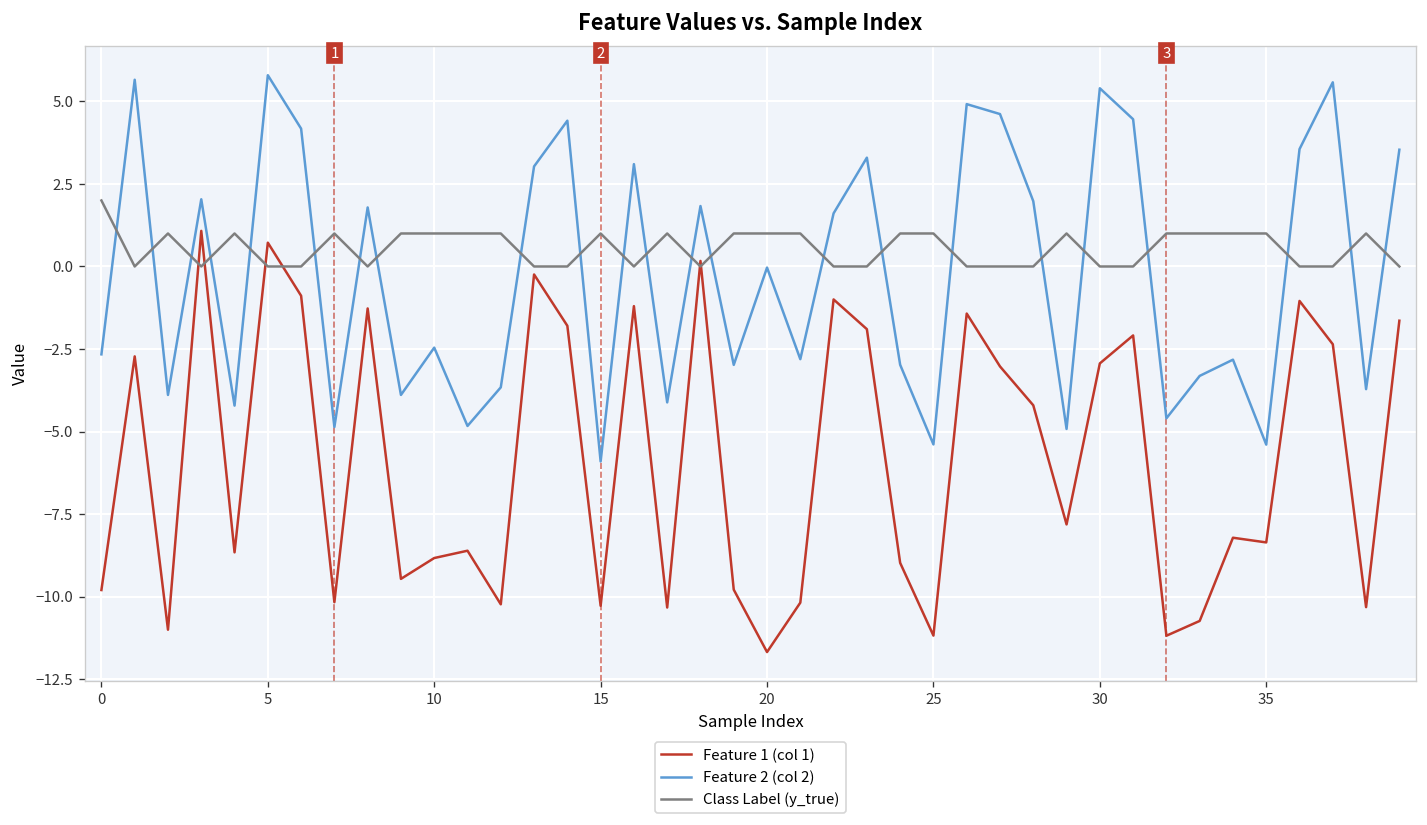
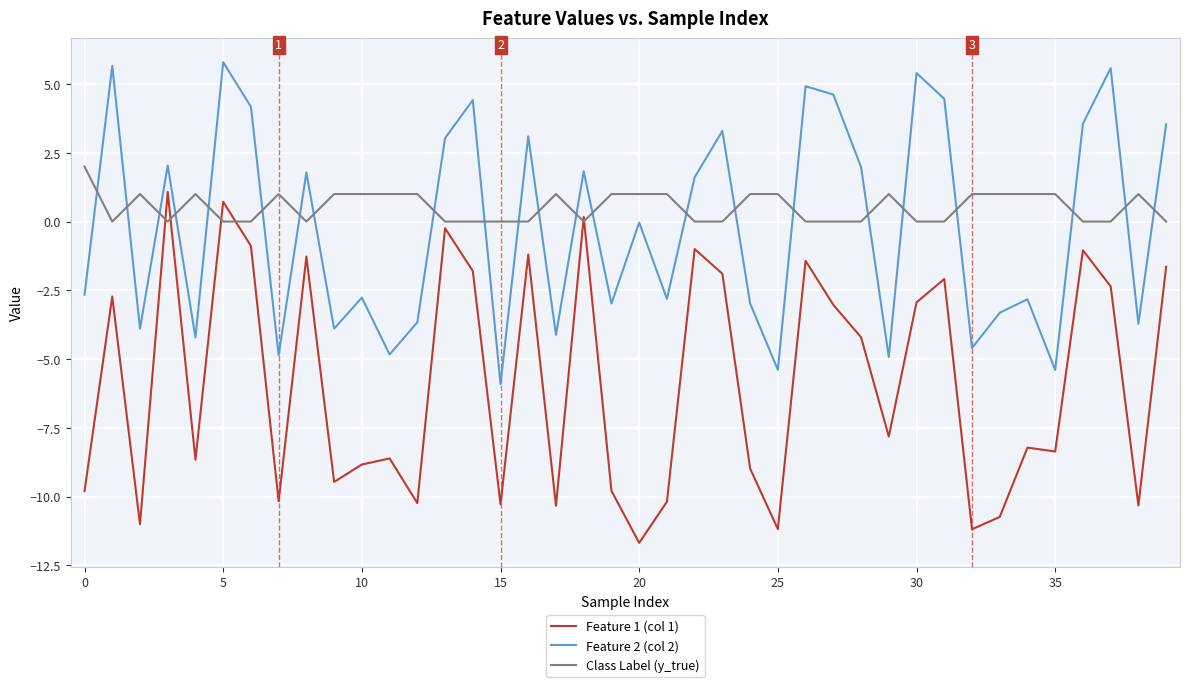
  {
    "Feature 1 (col 1)": {
      "0": -9.8,
      "5": 0.7,
      "10": -8.8,
      "15": -10.3,
      "20": -11.7,
      "25": -11.2,
      "30": -2.9,
      "35": -8.4
    },
    "Feature 2 (col 2)": {
      "0": -2.7,
      "5": 5.8,
-     "10": -2.5,
+     "10": -2.8,
      "15": -5.9,
      "20": 0.0,
      "25": -5.4,
      "30": 5.4,
      "35": -5.4
    },
    "Class Label (y_true)": {
      "0": 2,
      "5": 0,
      "10": 1,
-     "15": 1,
+     "15": 0,
      "20": 1,
      "25": 1,
      "30": 0,
      "35": 1
    }
  }
